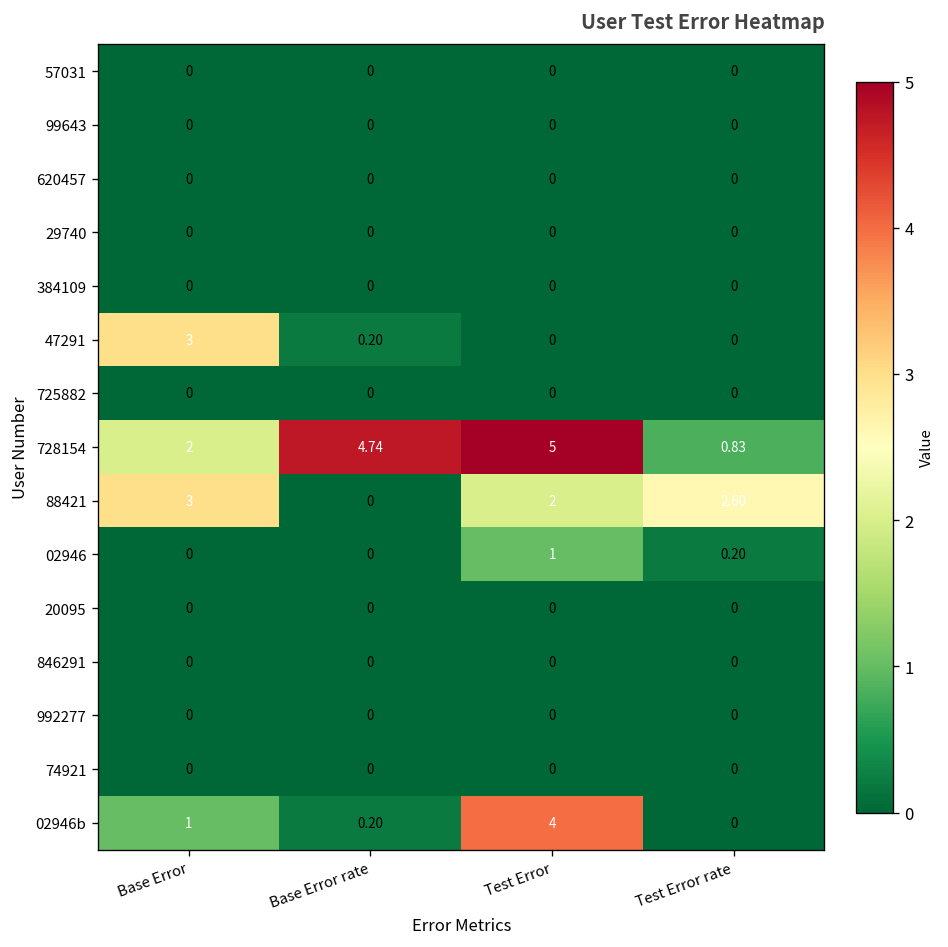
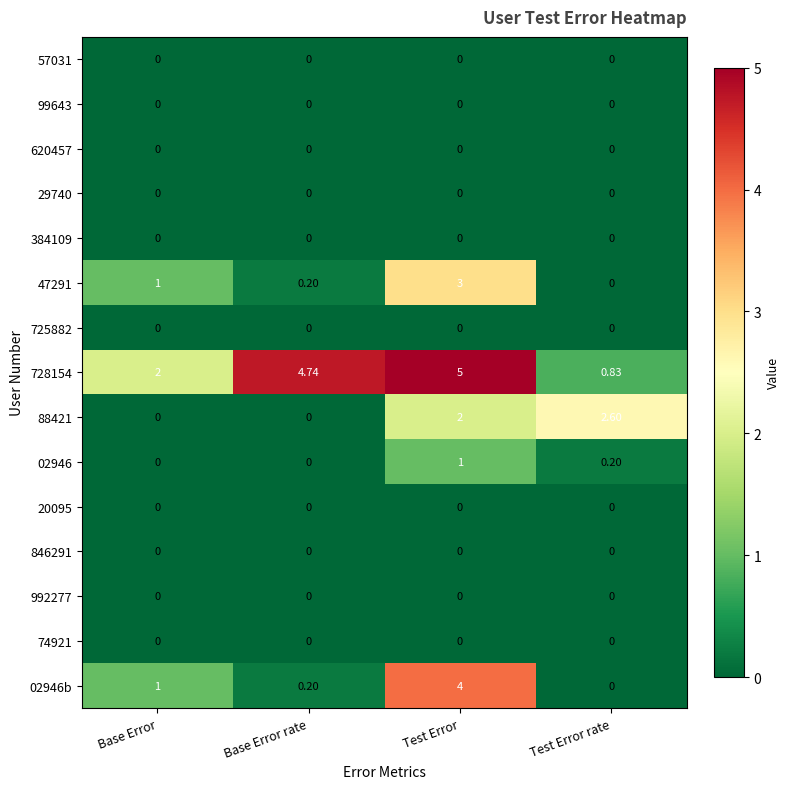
  {
    "57031": {
      "Base Error": 0,
      "Base Error rate": 0,
      "Test Error": 0,
      "Test Error rate": 0
    },
    "99643": {
      "Base Error": 0,
      "Base Error rate": 0,
      "Test Error": 0,
      "Test Error rate": 0
    },
    "620457": {
      "Base Error": 0,
      "Base Error rate": 0,
      "Test Error": 0,
      "Test Error rate": 0
    },
    "29740": {
      "Base Error": 0,
      "Base Error rate": 0,
      "Test Error": 0,
      "Test Error rate": 0
    },
    "384109": {
      "Base Error": 0,
      "Base Error rate": 0,
      "Test Error": 0,
      "Test Error rate": 0
    },
    "47291": {
-     "Base Error": 3,
+     "Base Error": 1,
      "Base Error rate": 0.20,
-     "Test Error": 0,
+     "Test Error": 3,
      "Test Error rate": 0
    },
    "725882": {
      "Base Error": 0,
      "Base Error rate": 0,
      "Test Error": 0,
      "Test Error rate": 0
    },
    "728154": {
      "Base Error": 2,
      "Base Error rate": 4.74,
      "Test Error": 5,
      "Test Error rate": 0.83
    },
    "88421": {
-     "Base Error": 3,
+     "Base Error": 0,
      "Base Error rate": 0,
      "Test Error": 2,
      "Test Error rate": 2.60
    },
    "02946": {
      "Base Error": 0,
      "Base Error rate": 0,
      "Test Error": 1,
      "Test Error rate": 0.20
    },
    "20095": {
      "Base Error": 0,
      "Base Error rate": 0,
      "Test Error": 0,
      "Test Error rate": 0
    },
    "846291": {
      "Base Error": 0,
      "Base Error rate": 0,
      "Test Error": 0,
      "Test Error rate": 0
    },
    "992277": {
      "Base Error": 0,
      "Base Error rate": 0,
      "Test Error": 0,
      "Test Error rate": 0
    },
    "74921": {
      "Base Error": 0,
      "Base Error rate": 0,
      "Test Error": 0,
      "Test Error rate": 0
    },
    "02946b": {
      "Base Error": 1,
      "Base Error rate": 0.20,
      "Test Error": 4,
      "Test Error rate": 0
    }
  }
